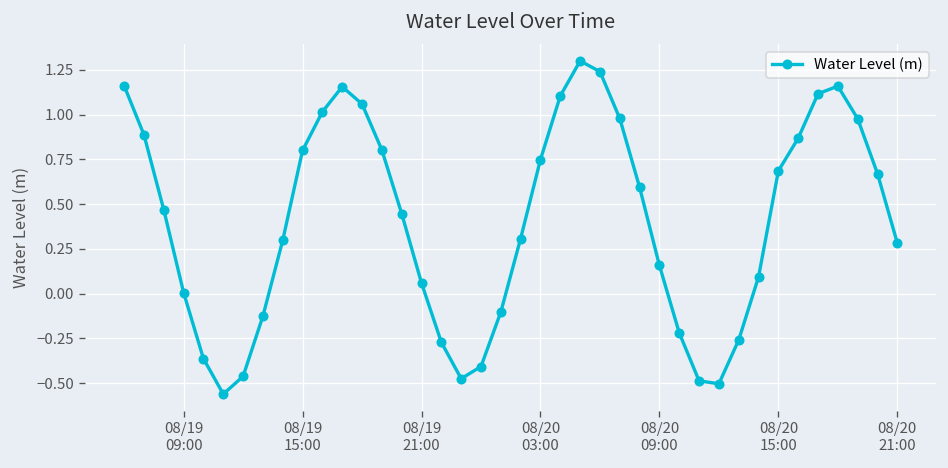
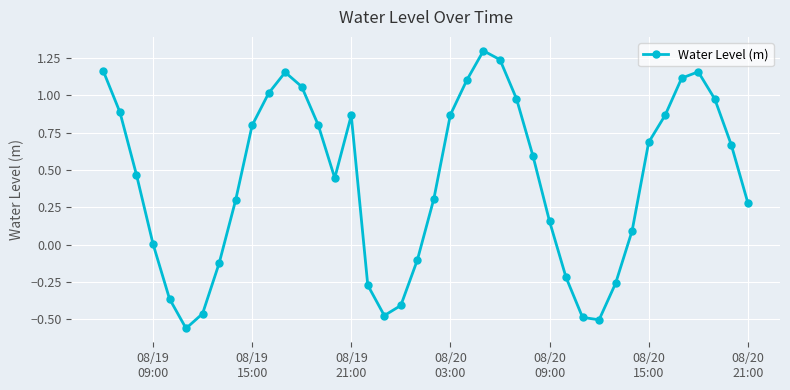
  {
    "08/19 09:00": 0.01,
    "08/19 15:00": 0.80,
-   "08/19 21:00": 0.06,
-   "08/20 03:00": 0.75,
+   "08/19 21:00": 0.87,
+   "08/20 03:00": 0.87,
    "08/20 09:00": 0.16,
    "08/20 15:00": 0.69,
    "08/20 21:00": 0.28
  }
